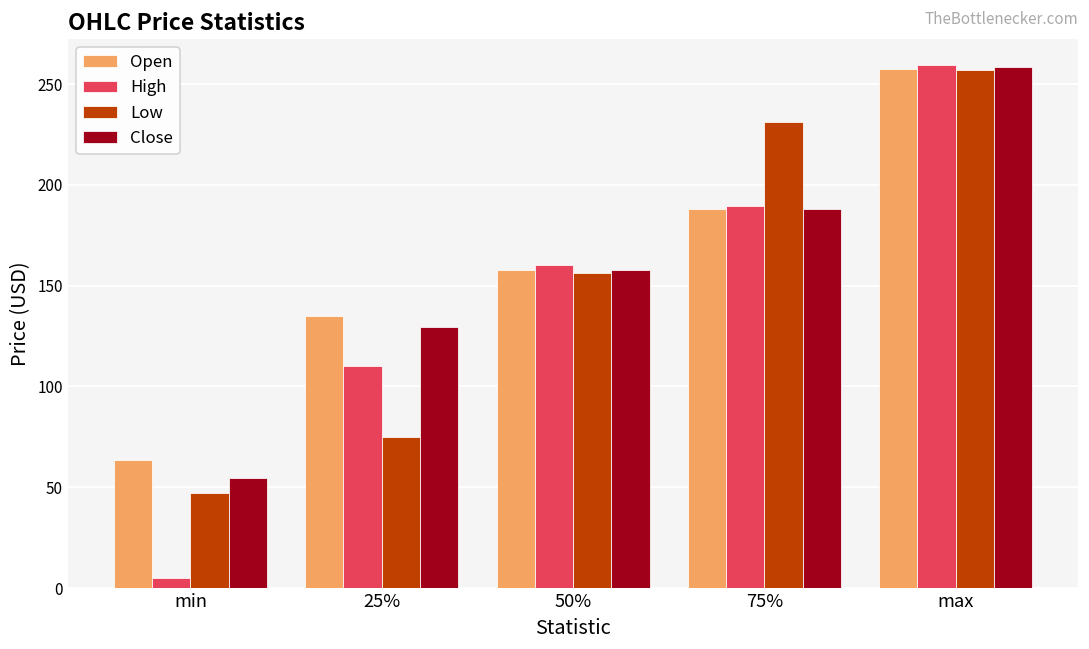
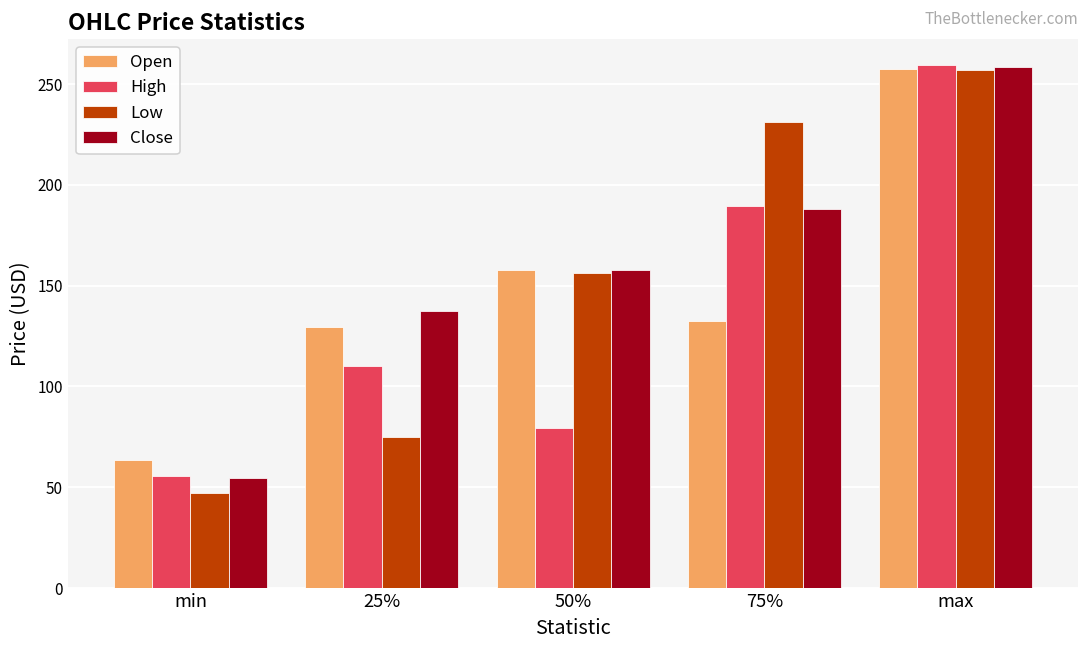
  {
    "Open": {
      "min": 63,
-     "25%": 135,
+     "25%": 129,
      "50%": 158,
-     "75%": 188,
+     "75%": 132,
      "max": 258
    },
    "High": {
-     "min": 5,
+     "min": 55,
      "25%": 110,
-     "50%": 160,
+     "50%": 79,
      "75%": 189,
      "max": 259
    },
    "Low": {
      "min": 47,
      "25%": 75,
      "50%": 156,
      "75%": 231,
      "max": 257
    },
    "Close": {
      "min": 54,
-     "25%": 129,
+     "25%": 137,
      "50%": 158,
      "75%": 188,
      "max": 258
    }
  }
